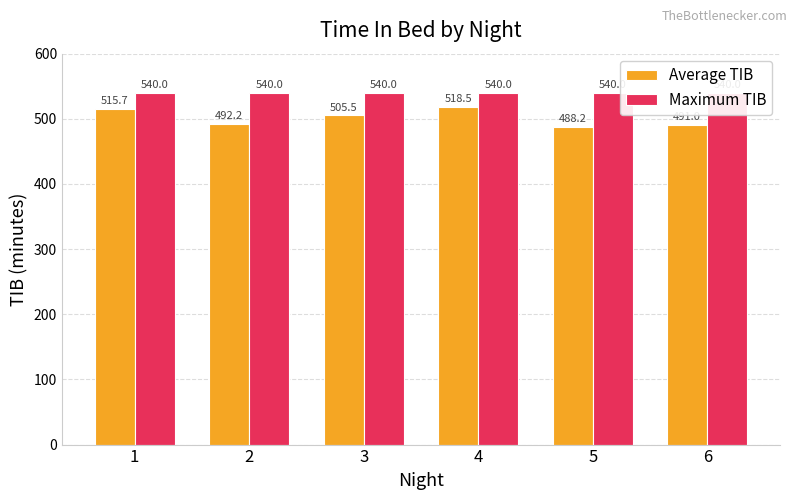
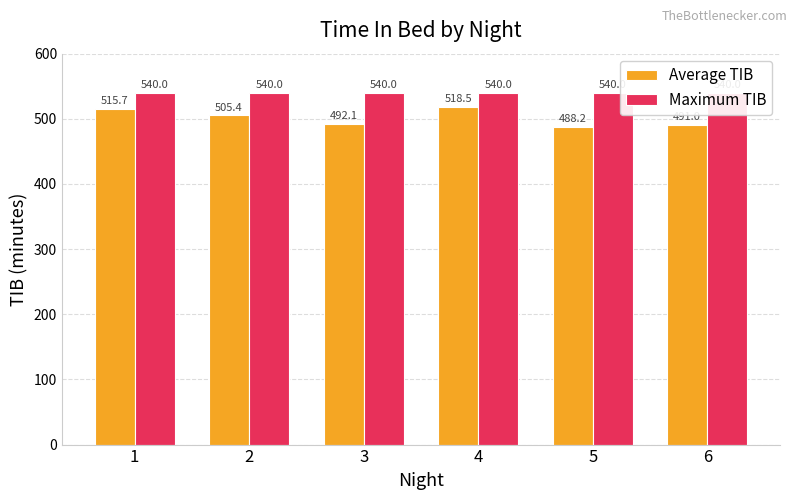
  {
    "Average TIB": {
      "1": 515.7,
-     "2": 492.2,
-     "3": 505.5,
+     "2": 505.4,
+     "3": 492.1,
      "4": 518.5,
      "5": 488.2
    },
    "Maximum TIB": {
      "1": 540.0,
      "2": 540.0,
      "3": 540.0,
      "4": 540.0
    }
  }
